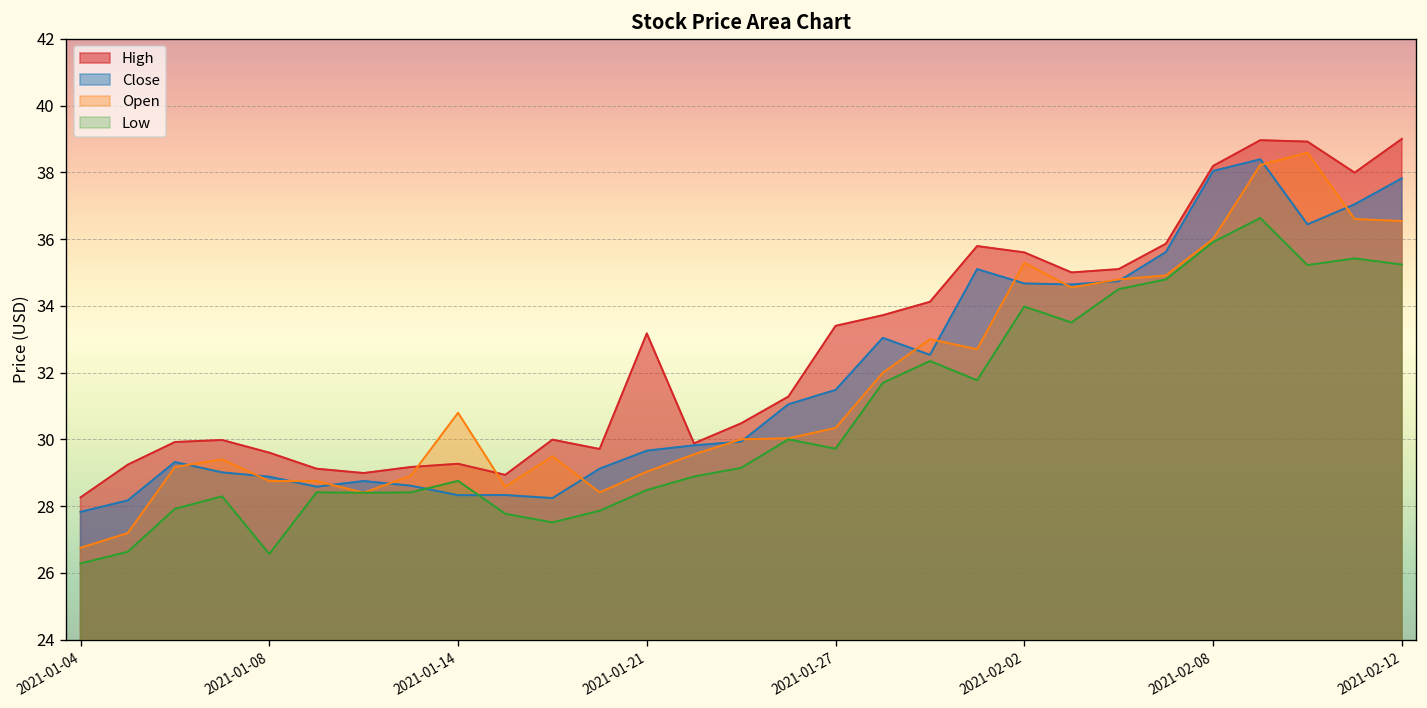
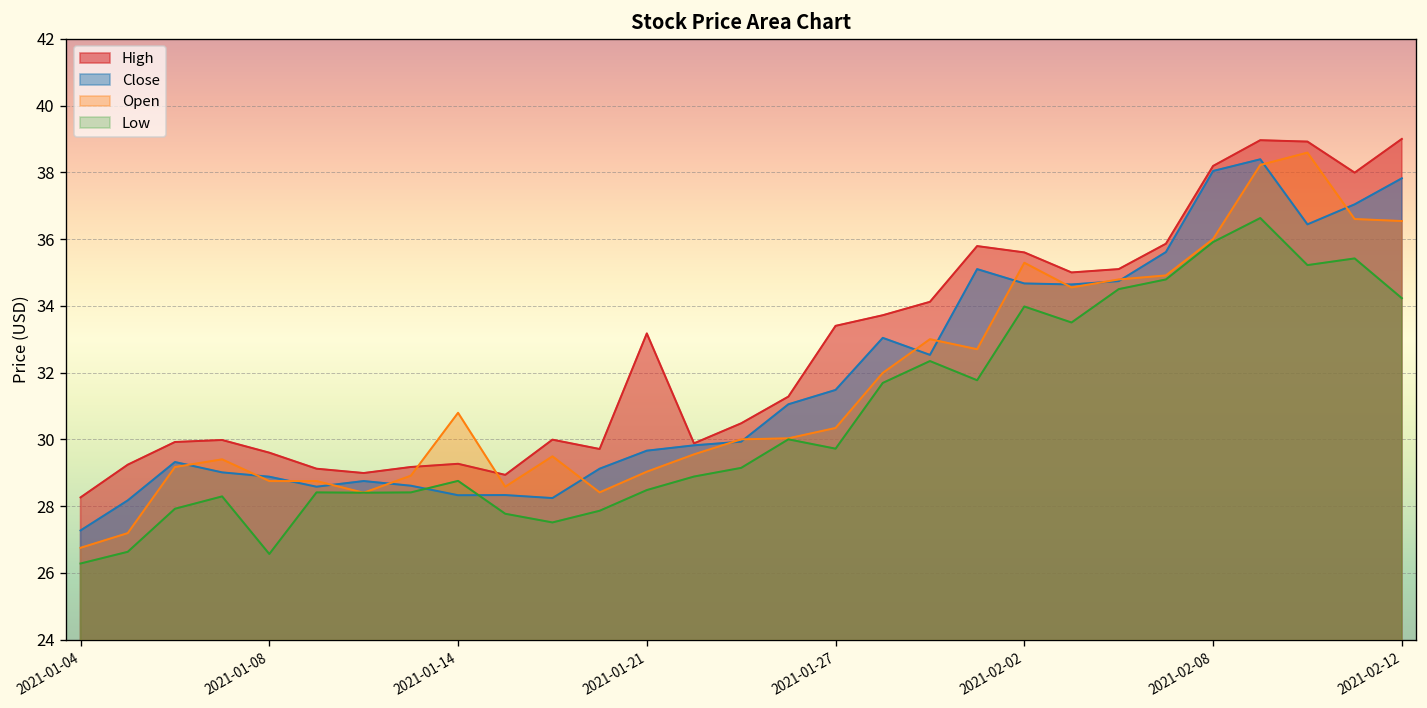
  {
    "High": {
      "2021-01-04": 28.3,
      "2021-01-08": 29.6,
      "2021-01-14": 29.3,
      "2021-01-21": 33.2,
      "2021-01-27": 33.4,
      "2021-02-02": 35.6,
      "2021-02-08": 38.2,
      "2021-02-12": 39.0
    },
    "Close": {
-     "2021-01-04": 27.8,
+     "2021-01-04": 27.3,
      "2021-01-08": 28.9,
      "2021-01-14": 28.3,
      "2021-01-21": 29.7,
      "2021-01-27": 31.5,
      "2021-02-02": 34.7,
      "2021-02-08": 38.0,
      "2021-02-12": 37.8
    },
    "Open": {
      "2021-01-04": 26.8,
      "2021-01-08": 28.8,
      "2021-01-14": 30.8,
      "2021-01-21": 29.0,
      "2021-01-27": 30.3,
      "2021-02-02": 35.3,
      "2021-02-12": 36.5
    },
    "Low": {
      "2021-01-04": 26.3,
      "2021-01-08": 26.6,
      "2021-01-14": 28.8,
      "2021-01-21": 28.5,
      "2021-01-27": 29.7,
      "2021-02-02": 34.0,
-     "2021-02-12": 35.2
+     "2021-02-12": 34.2
    }
  }
